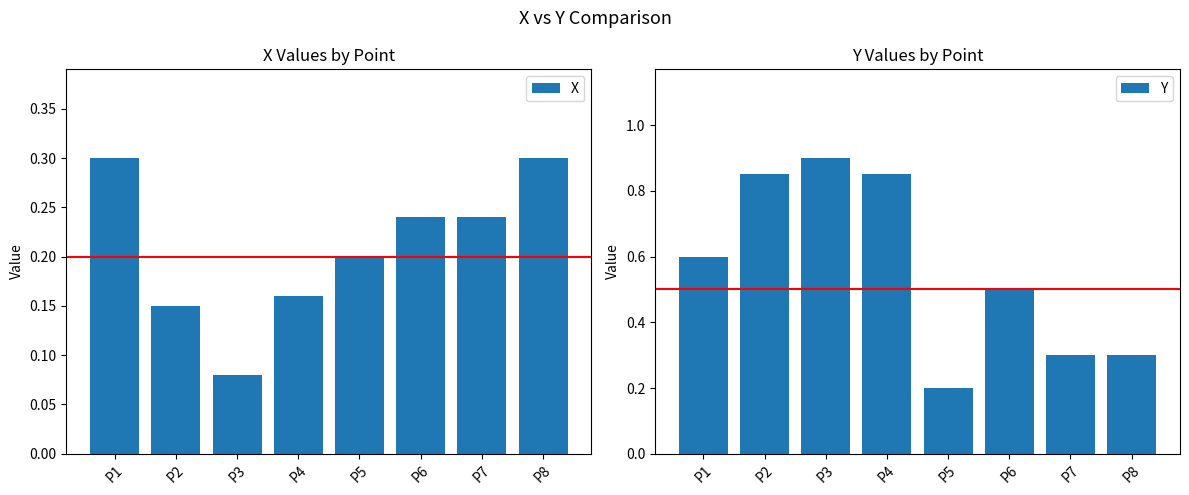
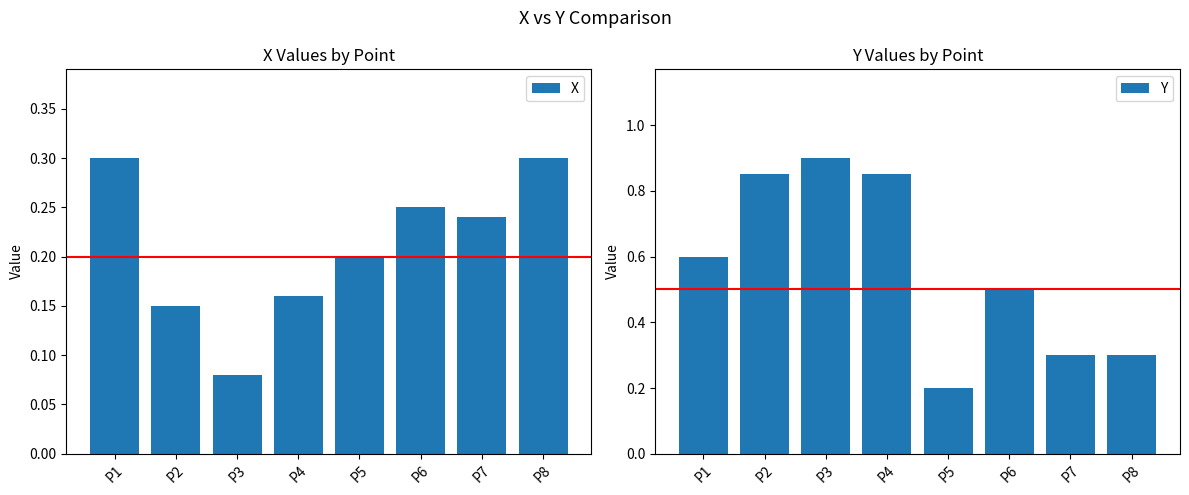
  {
    "X Values by Point": {
      "P1": 0.30,
      "P2": 0.15,
      "P3": 0.08,
      "P4": 0.16,
      "P5": 0.20,
-     "P6": 0.24,
+     "P6": 0.25,
      "P7": 0.24,
      "P8": 0.30
    },
    "Y Values by Point": {
      "P1": 0.60,
      "P2": 0.85,
      "P3": 0.90,
      "P4": 0.85,
      "P5": 0.20,
      "P6": 0.50,
      "P7": 0.30,
      "P8": 0.30
    }
  }
